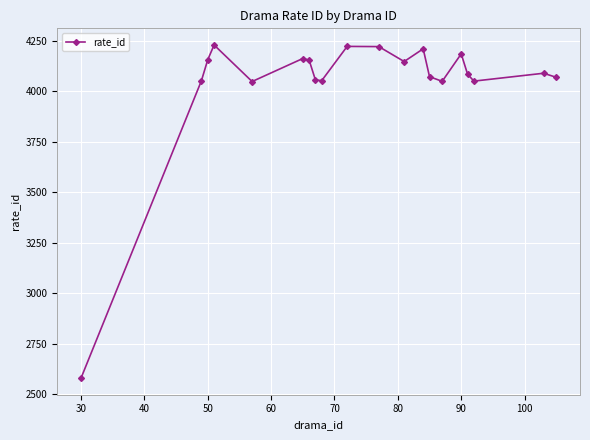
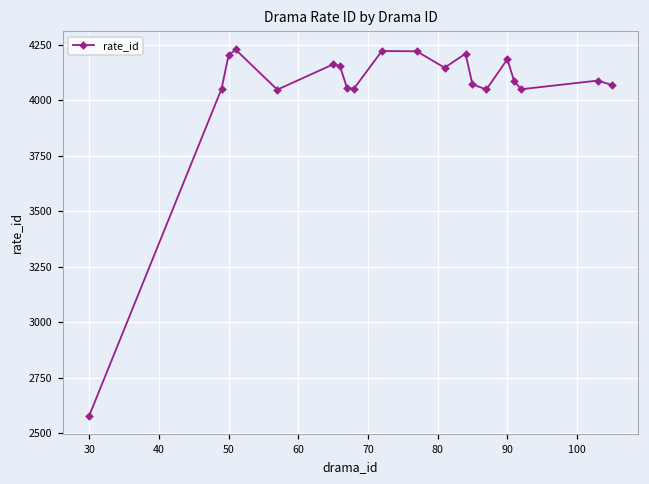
  {
    "30": 2580,
-   "50": 4160,
+   "50": 4200,
    "90": 4190
  }
